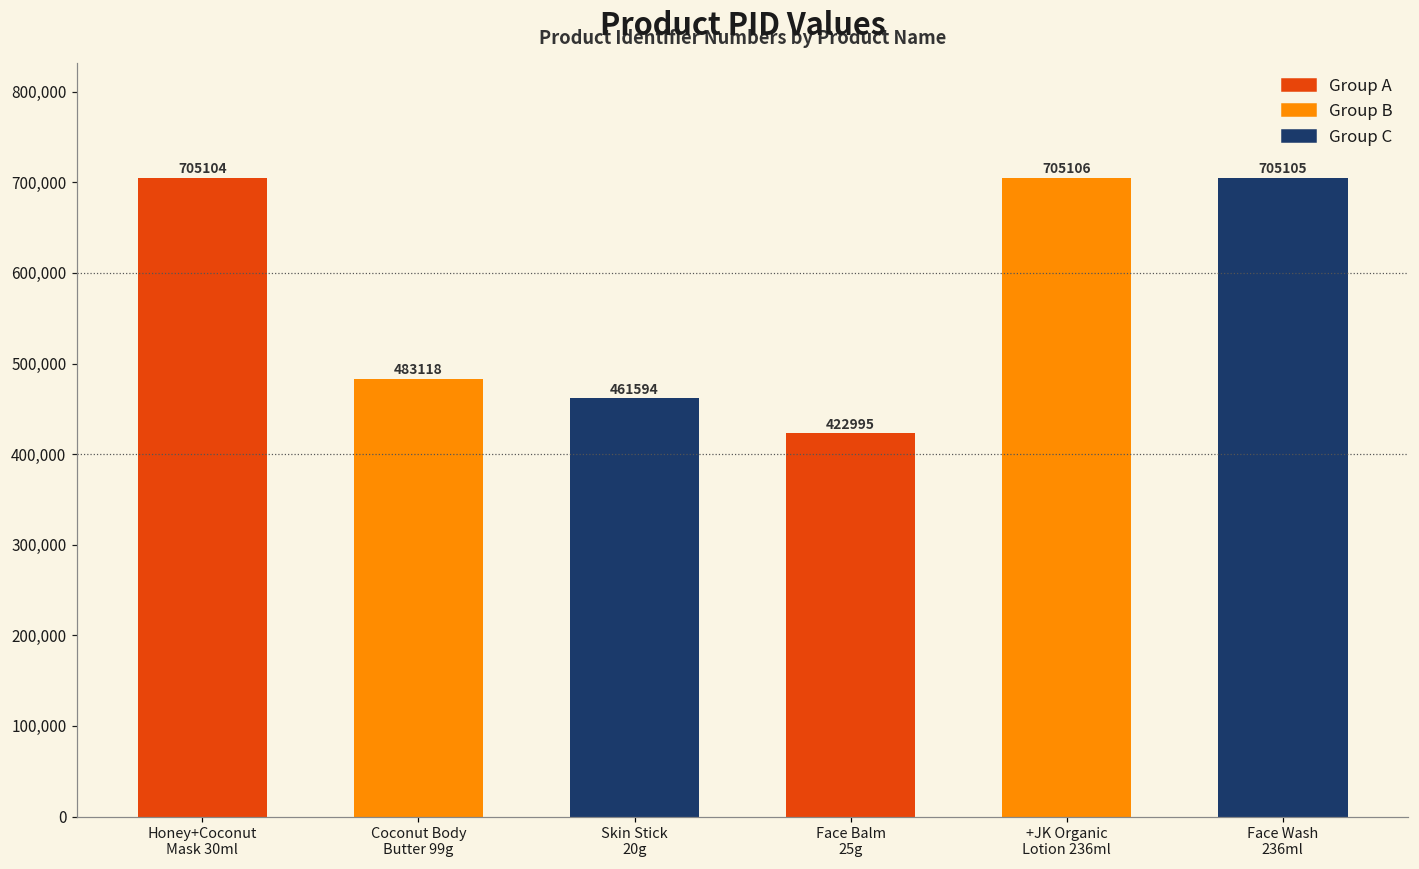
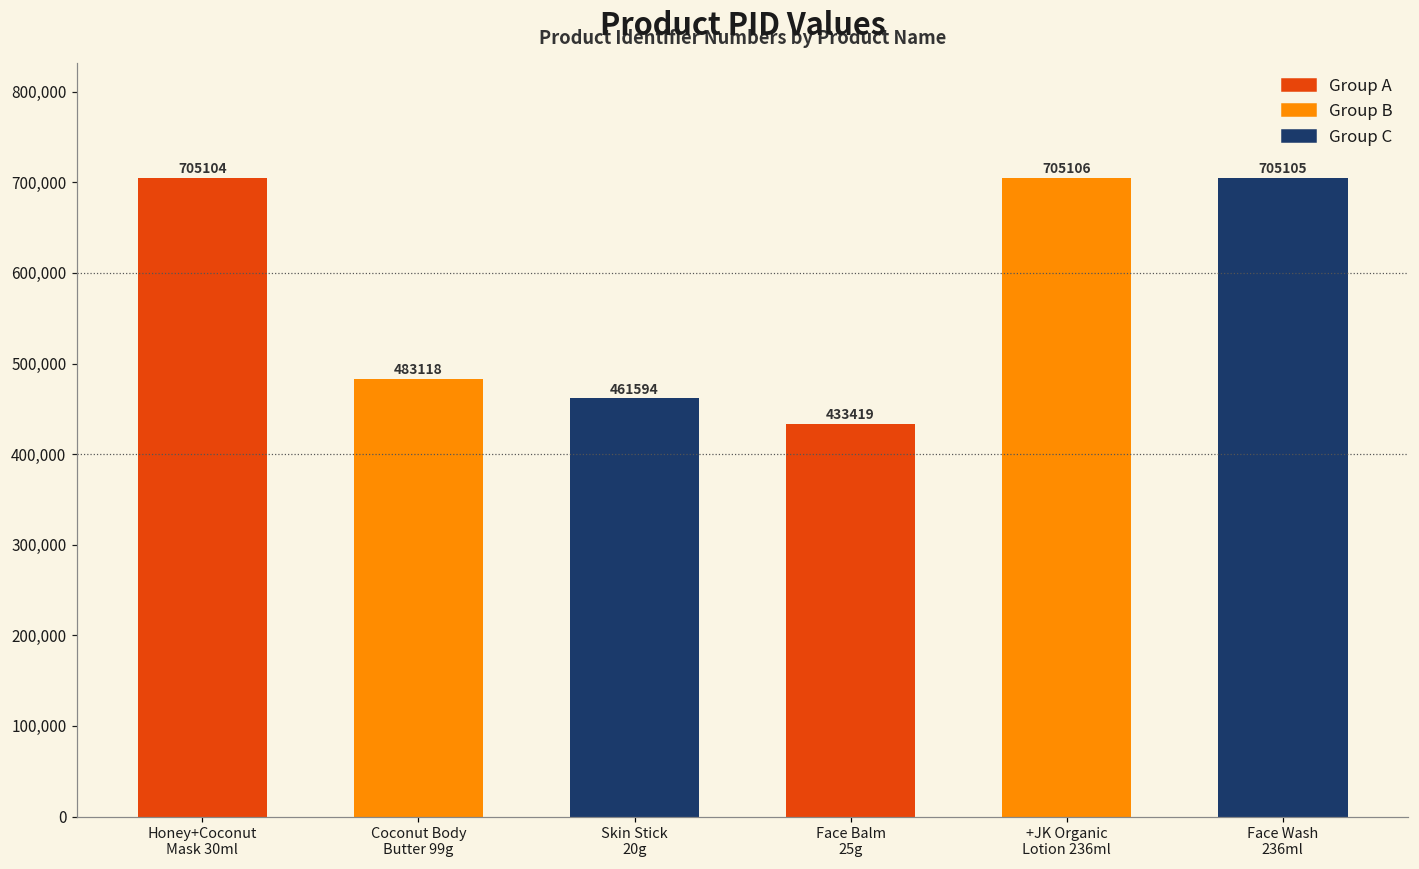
  {
    "Honey+Coconut Mask 30ml": 705104,
    "Coconut Body Butter 99g": 483118,
    "Skin Stick 20g": 461594,
-   "Face Balm 25g": 422995,
+   "Face Balm 25g": 433419,
    "+JK Organic Lotion 236ml": 705106,
    "Face Wash 236ml": 705105
  }
